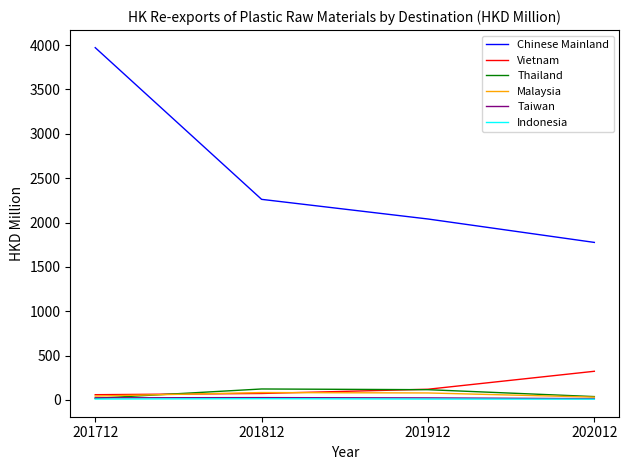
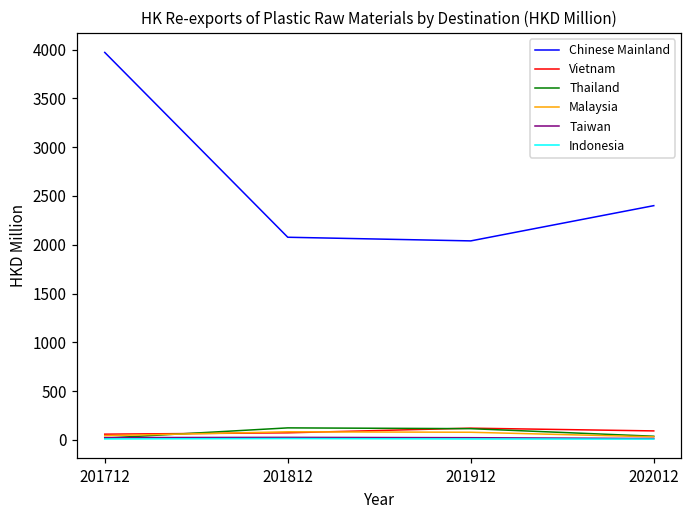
  {
    "Chinese Mainland": {
      "201712": 4000,
-     "201812": 2300,
+     "201812": 2100,
      "201912": 2000,
-     "202012": 1800
+     "202012": 2400
    },
    "Vietnam": {
-     "202012": 300
+     "202012": 100
    },
    "Thailand": {
      "201812": 100
    },
    "Malaysia": {
      "201912": 100
    }
  }
